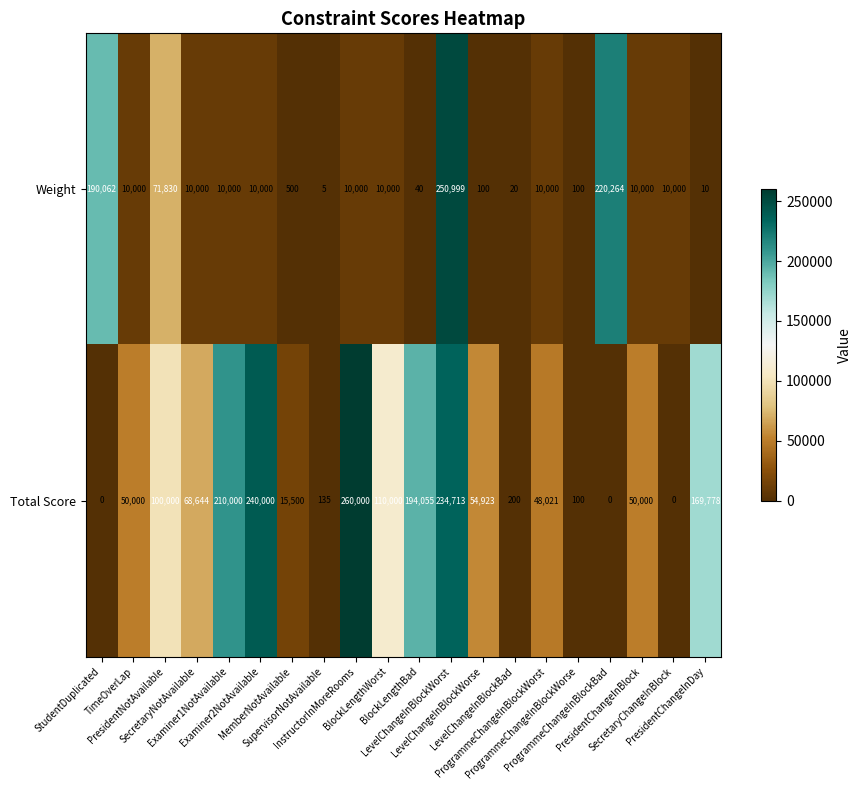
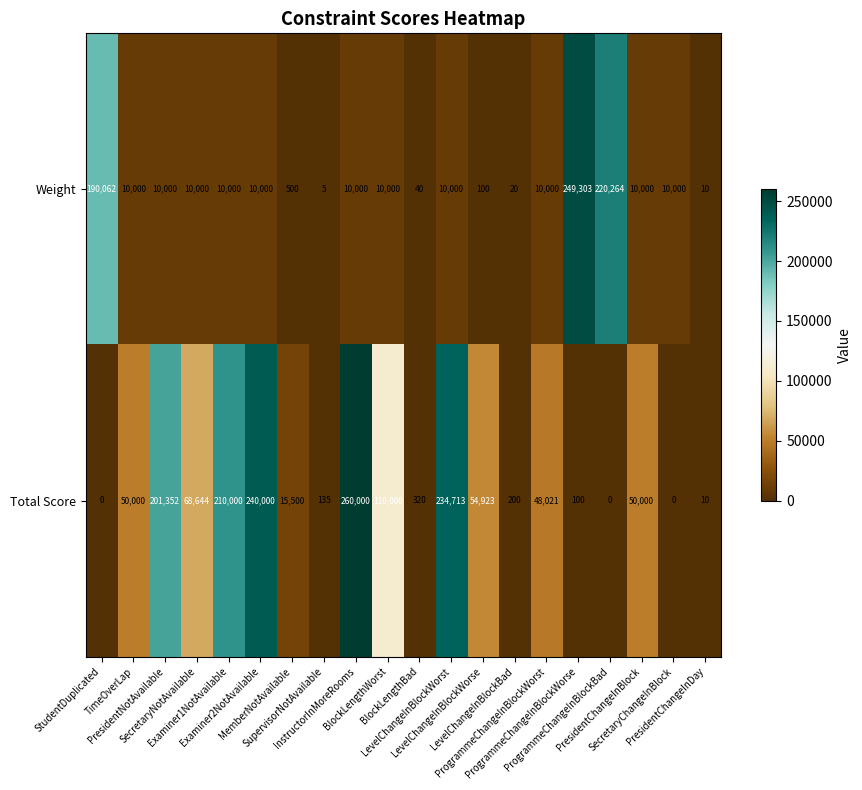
  {
    "Weight": {
      "StudentDuplicated": "190,062",
      "TimeOverLap": "10,000",
-     "PresidentNotAvailable": "71,830",
+     "PresidentNotAvailable": "10,000",
      "SecretaryNotAvailable": "10,000",
      "Examiner1NotAvailable": "10,000",
      "Examiner2NotAvailable": "10,000",
      "MemberNotAvailable": "500",
      "SupervisorNotAvailable": "5",
      "InstructorInMoreRooms": "10,000",
      "BlockLengthWorst": "10,000",
      "BlockLengthBad": "40",
-     "LevelChangeInBlockWorst": "250,999",
+     "LevelChangeInBlockWorst": "10,000",
      "LevelChangeInBlockWorse": "100",
      "LevelChangeInBlockBad": "20",
      "ProgrammeChangeInBlockWorst": "10,000",
-     "ProgrammeChangeInBlockWorse": "100",
+     "ProgrammeChangeInBlockWorse": "249,303",
      "ProgrammeChangeInBlockBad": "220,264",
      "PresidentChangeInBlock": "10,000",
      "SecretaryChangeInBlock": "10,000",
      "PresidentChangeInDay": "10"
    },
    "Total Score": {
      "StudentDuplicated": "0",
      "TimeOverLap": "50,000",
-     "PresidentNotAvailable": "100,000",
+     "PresidentNotAvailable": "201,352",
      "SecretaryNotAvailable": "68,644",
      "Examiner1NotAvailable": "210,000",
      "Examiner2NotAvailable": "240,000",
      "MemberNotAvailable": "15,500",
      "SupervisorNotAvailable": "135",
      "InstructorInMoreRooms": "260,000",
      "BlockLengthWorst": "110,000",
-     "BlockLengthBad": "194,055",
+     "BlockLengthBad": "320",
      "LevelChangeInBlockWorst": "234,713",
      "LevelChangeInBlockWorse": "54,923",
      "LevelChangeInBlockBad": "200",
      "ProgrammeChangeInBlockWorst": "48,021",
      "ProgrammeChangeInBlockWorse": "100",
      "ProgrammeChangeInBlockBad": "0",
      "PresidentChangeInBlock": "50,000",
      "SecretaryChangeInBlock": "0",
-     "PresidentChangeInDay": "169,778"
+     "PresidentChangeInDay": "10"
    }
  }
